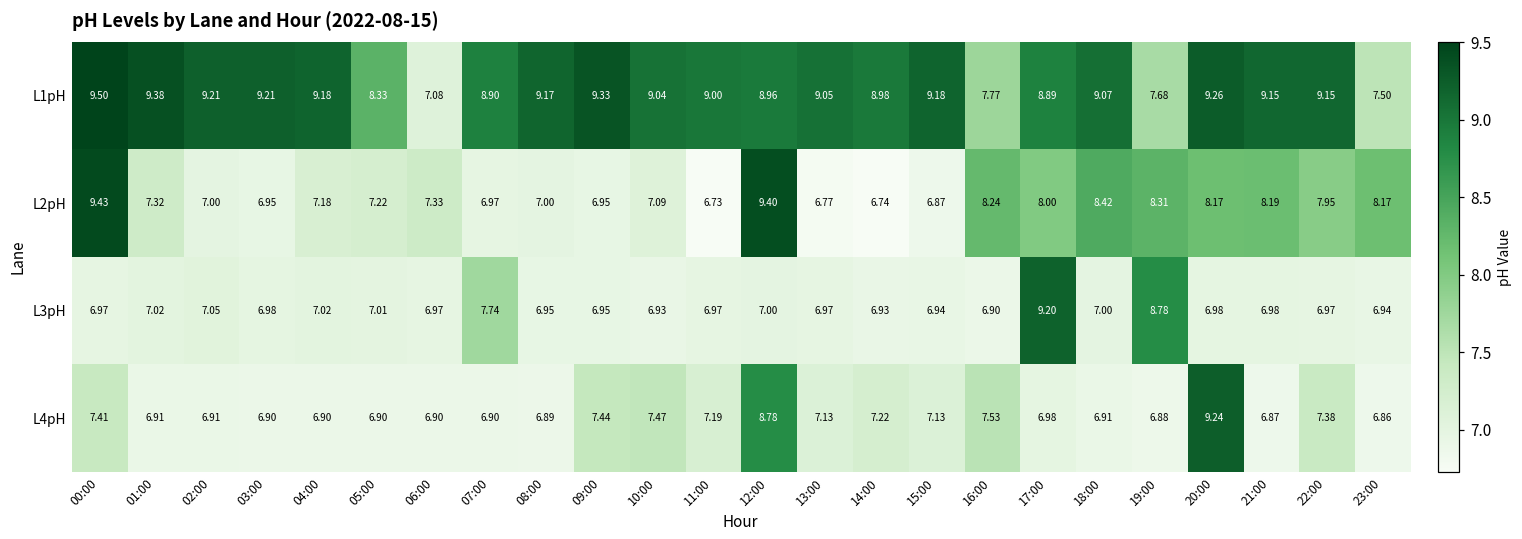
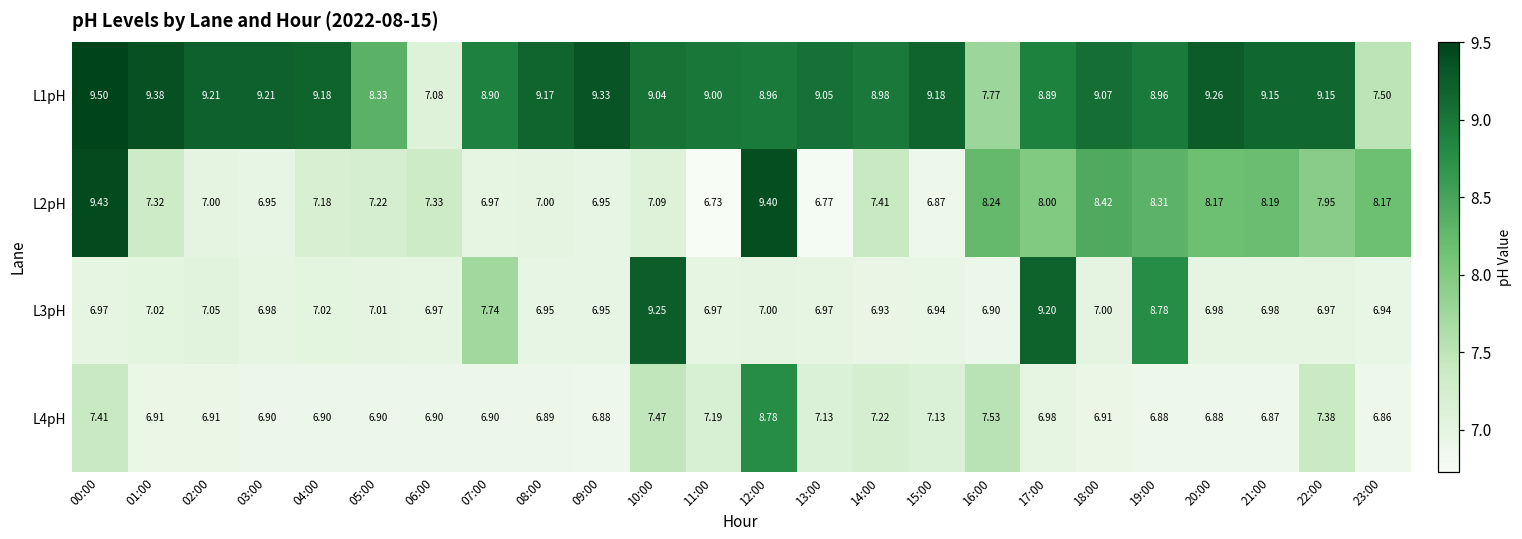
  {
    "L1pH": {
      "00:00": 9.50,
      "01:00": 9.38,
      "02:00": 9.21,
      "03:00": 9.21,
      "04:00": 9.18,
      "05:00": 8.33,
      "06:00": 7.08,
      "07:00": 8.90,
      "08:00": 9.17,
      "09:00": 9.33,
      "10:00": 9.04,
      "11:00": 9.00,
      "12:00": 8.96,
      "13:00": 9.05,
      "14:00": 8.98,
      "15:00": 9.18,
      "16:00": 7.77,
      "17:00": 8.89,
      "18:00": 9.07,
-     "19:00": 7.68,
+     "19:00": 8.96,
      "20:00": 9.26,
      "21:00": 9.15,
      "22:00": 9.15,
      "23:00": 7.50
    },
    "L2pH": {
      "00:00": 9.43,
      "01:00": 7.32,
      "02:00": 7.00,
      "03:00": 6.95,
      "04:00": 7.18,
      "05:00": 7.22,
      "06:00": 7.33,
      "07:00": 6.97,
      "08:00": 7.00,
      "09:00": 6.95,
      "10:00": 7.09,
      "11:00": 6.73,
      "12:00": 9.40,
      "13:00": 6.77,
-     "14:00": 6.74,
+     "14:00": 7.41,
      "15:00": 6.87,
      "16:00": 8.24,
      "17:00": 8.00,
      "18:00": 8.42,
      "19:00": 8.31,
      "20:00": 8.17,
      "21:00": 8.19,
      "22:00": 7.95,
      "23:00": 8.17
    },
    "L3pH": {
      "00:00": 6.97,
      "01:00": 7.02,
      "02:00": 7.05,
      "03:00": 6.98,
      "04:00": 7.02,
      "05:00": 7.01,
      "06:00": 6.97,
      "07:00": 7.74,
      "08:00": 6.95,
      "09:00": 6.95,
-     "10:00": 6.93,
+     "10:00": 9.25,
      "11:00": 6.97,
      "12:00": 7.00,
      "13:00": 6.97,
      "14:00": 6.93,
      "15:00": 6.94,
      "16:00": 6.90,
      "17:00": 9.20,
      "18:00": 7.00,
      "19:00": 8.78,
      "20:00": 6.98,
      "21:00": 6.98,
      "22:00": 6.97,
      "23:00": 6.94
    },
    "L4pH": {
      "00:00": 7.41,
      "01:00": 6.91,
      "02:00": 6.91,
      "03:00": 6.90,
      "04:00": 6.90,
      "05:00": 6.90,
      "06:00": 6.90,
      "07:00": 6.90,
      "08:00": 6.89,
-     "09:00": 7.44,
+     "09:00": 6.88,
      "10:00": 7.47,
      "11:00": 7.19,
      "12:00": 8.78,
      "13:00": 7.13,
      "14:00": 7.22,
      "15:00": 7.13,
      "16:00": 7.53,
      "17:00": 6.98,
      "18:00": 6.91,
      "19:00": 6.88,
-     "20:00": 9.24,
+     "20:00": 6.88,
      "21:00": 6.87,
      "22:00": 7.38,
      "23:00": 6.86
    }
  }
